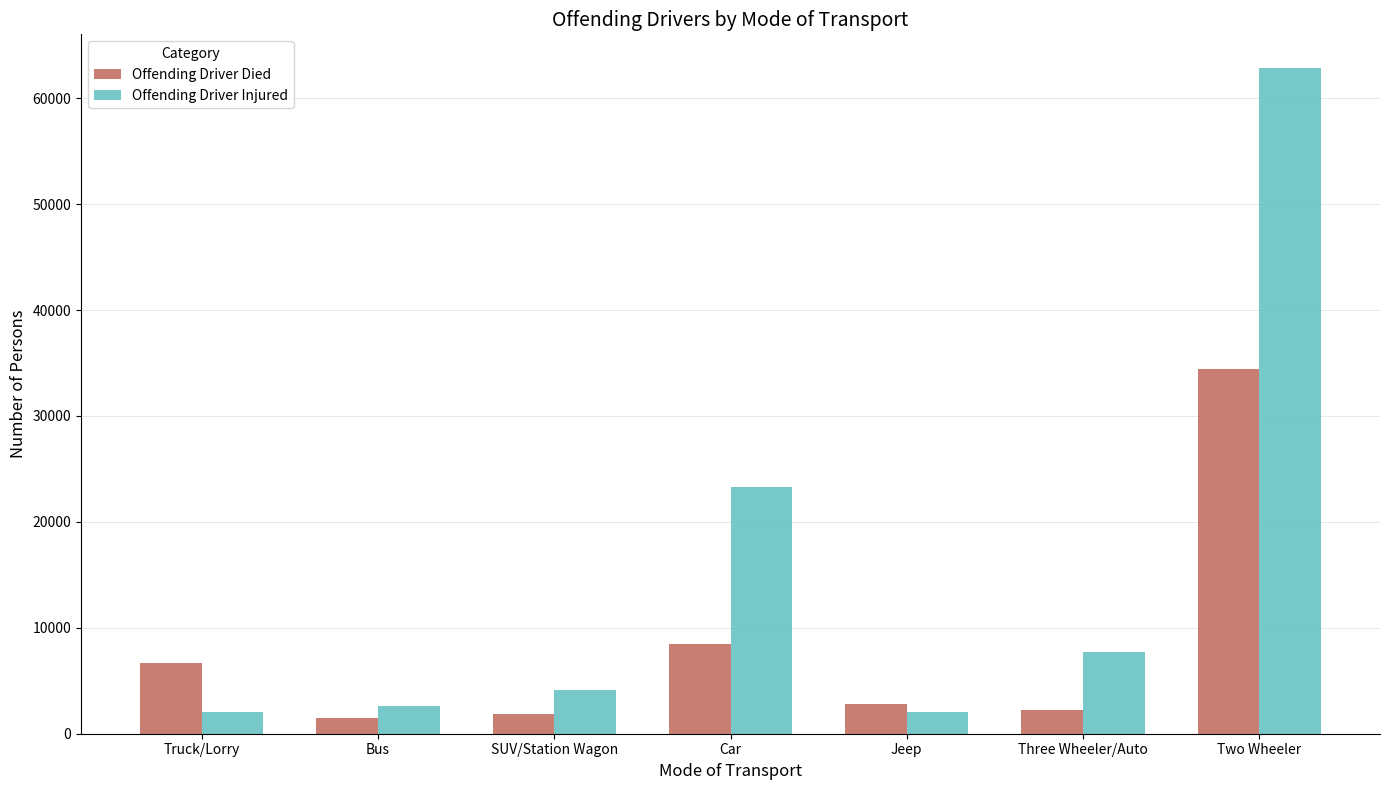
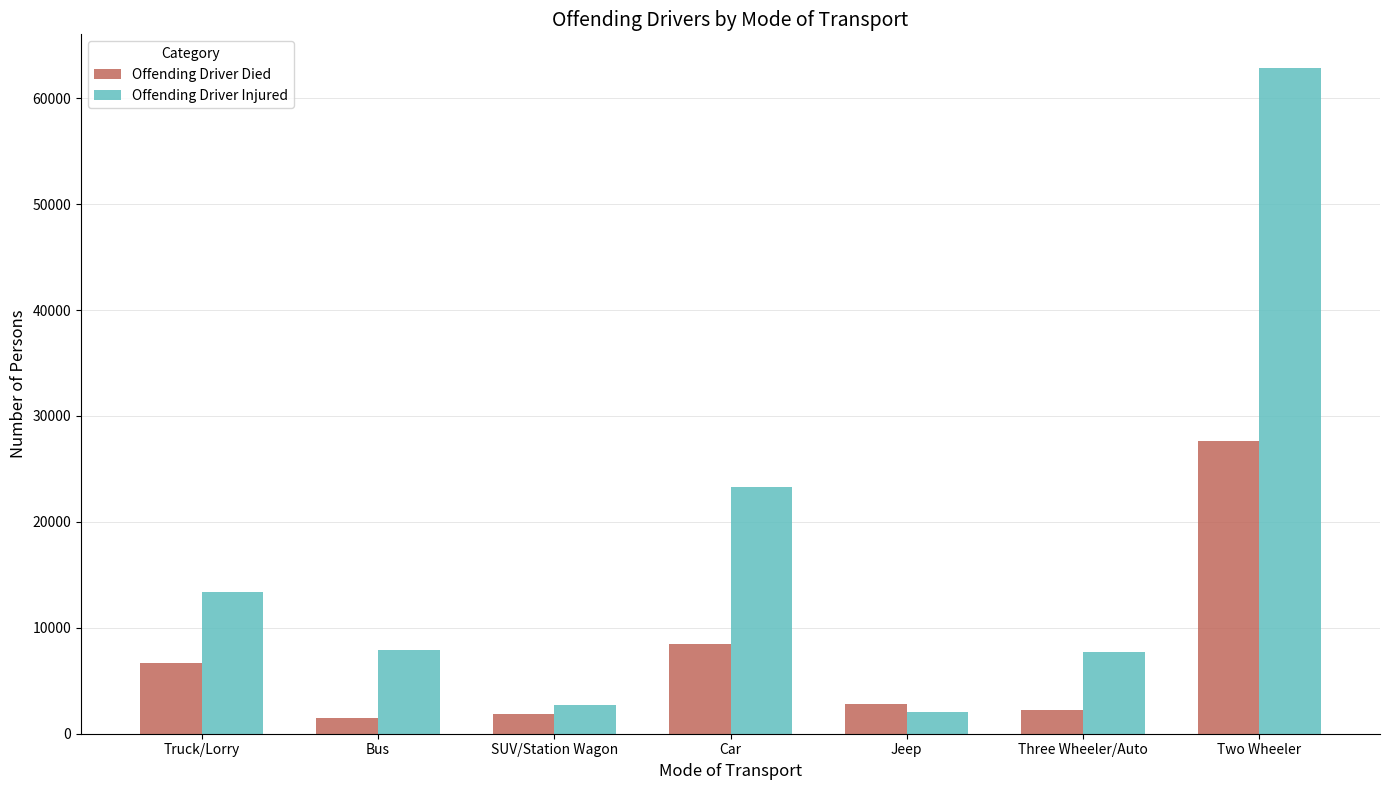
  {
    "Offending Driver Died": {
      "Truck/Lorry": 6600,
      "Bus": 1500,
      "SUV/Station Wagon": 1800,
      "Car": 8500,
      "Jeep": 2800,
      "Three Wheeler/Auto": 2200,
-     "Two Wheeler": 34400
+     "Two Wheeler": 27700
    },
    "Offending Driver Injured": {
-     "Truck/Lorry": 2100,
-     "Bus": 2600,
-     "SUV/Station Wagon": 4100,
+     "Truck/Lorry": 13400,
+     "Bus": 7900,
+     "SUV/Station Wagon": 2800,
      "Car": 23300,
      "Jeep": 2100,
      "Three Wheeler/Auto": 7700,
      "Two Wheeler": 62900
    }
  }
